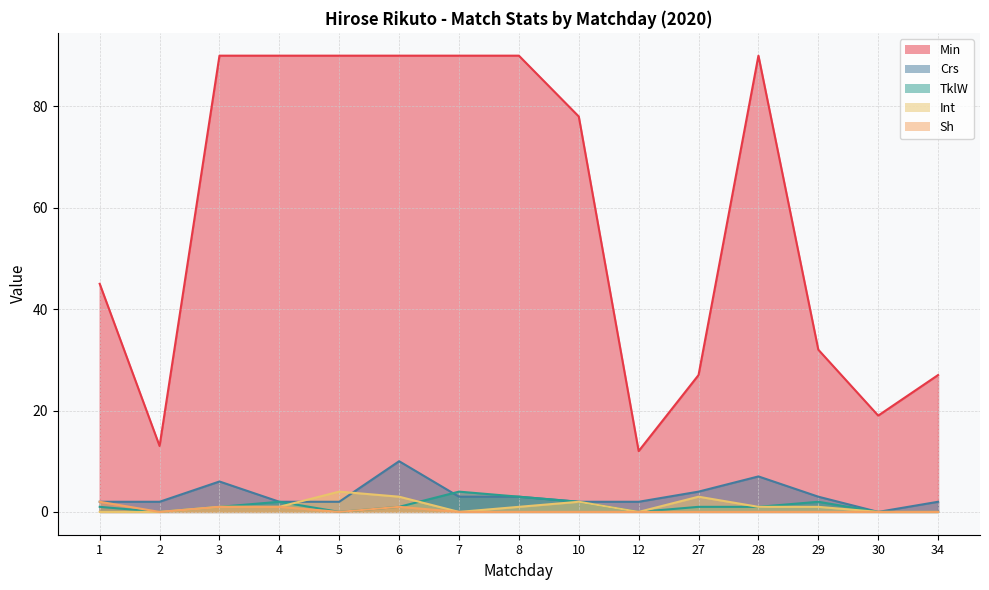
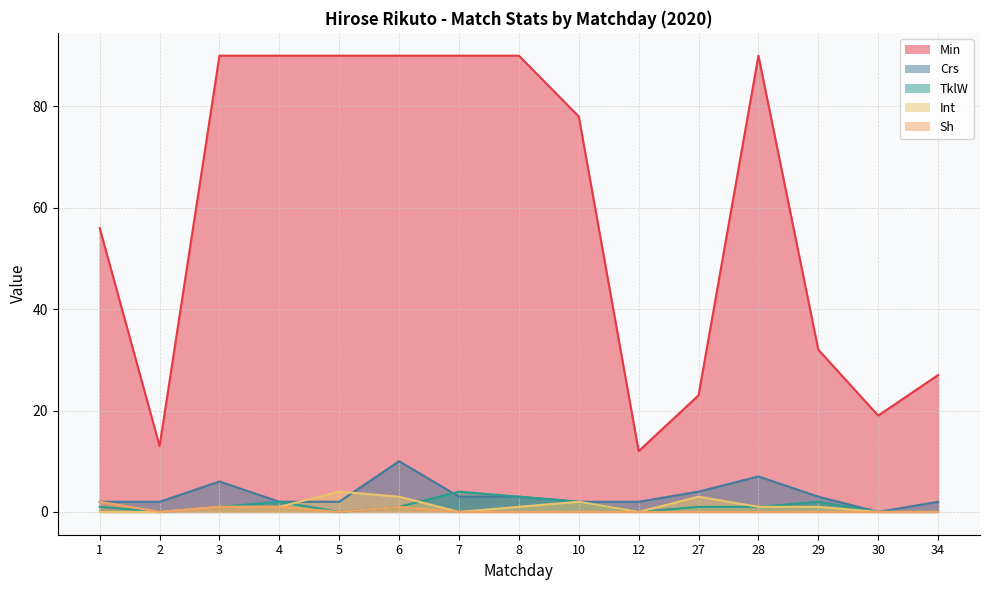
  {
    "Min": {
-     "1": 45,
+     "1": 56,
      "2": 13,
      "3": 90,
      "4": 90,
      "5": 90,
      "6": 90,
      "7": 90,
      "8": 90,
      "10": 78,
      "12": 12,
-     "27": 27,
+     "27": 23,
      "28": 90,
      "29": 32,
      "30": 19,
      "34": 27
    }
  }
